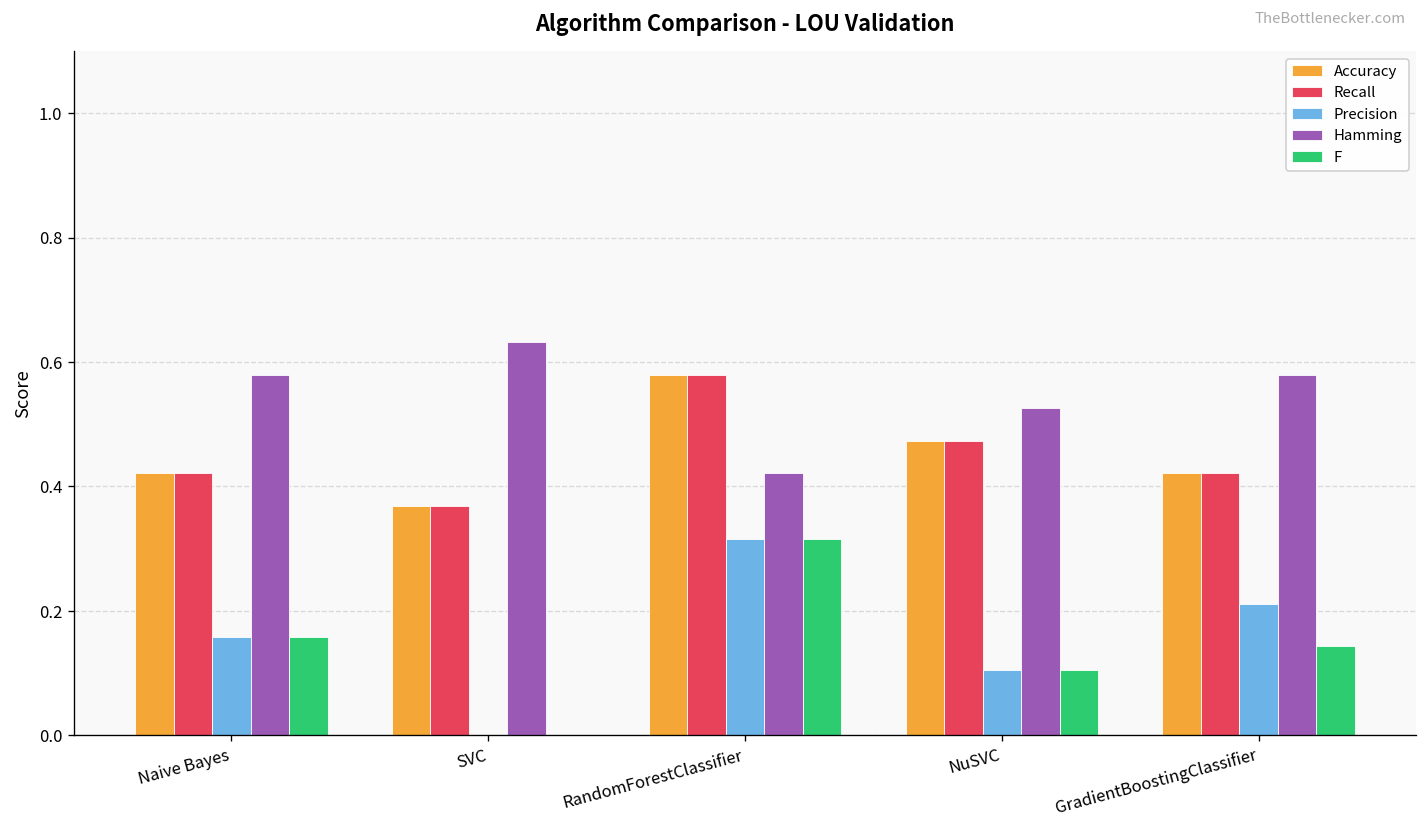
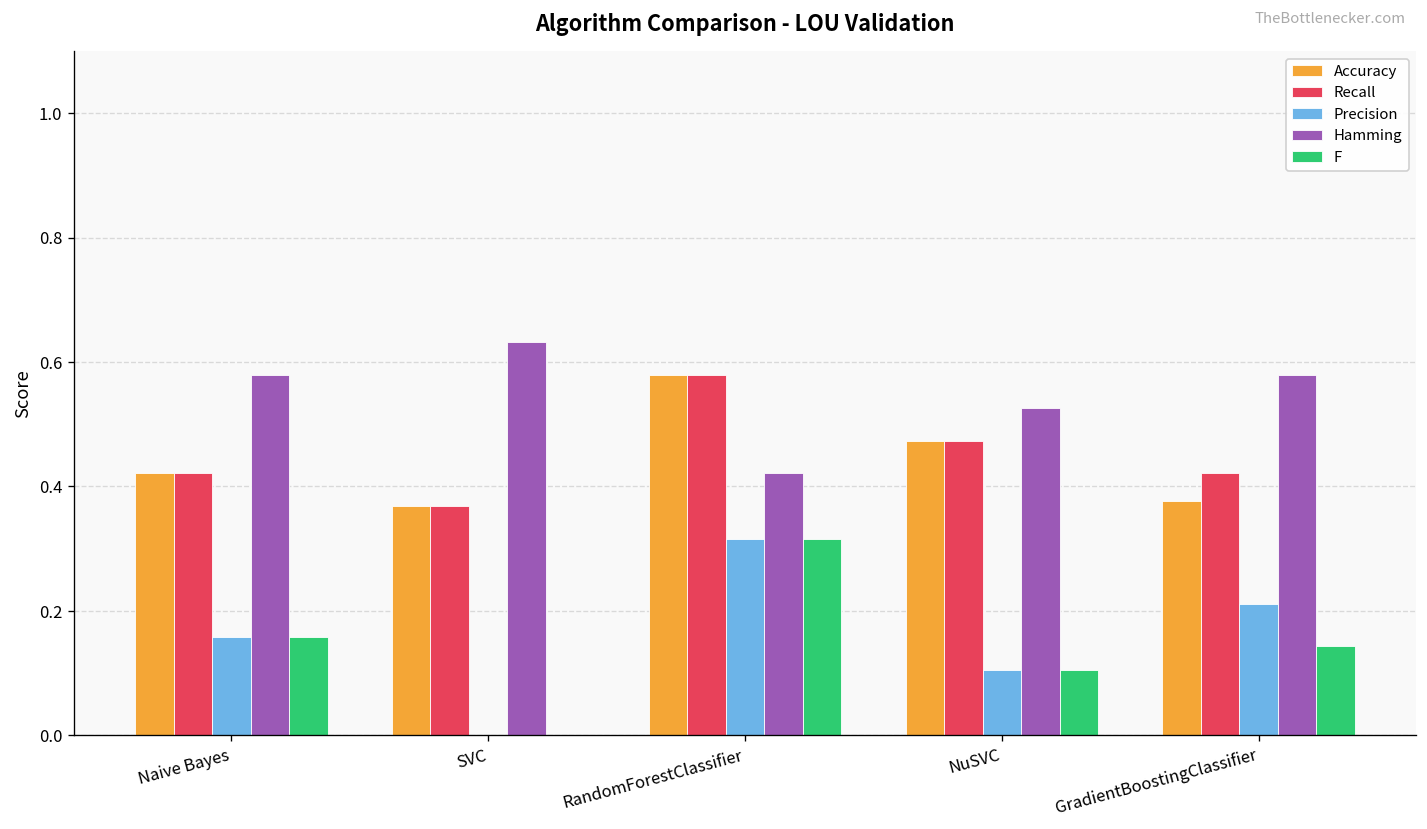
  {
    "Accuracy": {
      "Naive Bayes": 0.42,
      "SVC": 0.37,
      "RandomForestClassifier": 0.58,
      "NuSVC": 0.47,
-     "GradientBoostingClassifier": 0.42
+     "GradientBoostingClassifier": 0.38
    },
    "Recall": {
      "Naive Bayes": 0.42,
      "SVC": 0.37,
      "RandomForestClassifier": 0.58,
      "NuSVC": 0.47,
      "GradientBoostingClassifier": 0.42
    },
    "Precision": {
      "Naive Bayes": 0.16,
      "SVC": 0.00,
      "RandomForestClassifier": 0.32,
      "NuSVC": 0.11,
      "GradientBoostingClassifier": 0.21
    },
    "Hamming": {
      "Naive Bayes": 0.58,
      "SVC": 0.63,
      "RandomForestClassifier": 0.42,
      "NuSVC": 0.53,
      "GradientBoostingClassifier": 0.58
    },
    "F": {
      "Naive Bayes": 0.16,
      "SVC": 0.00,
      "RandomForestClassifier": 0.32,
      "NuSVC": 0.11,
      "GradientBoostingClassifier": 0.14
    }
  }
